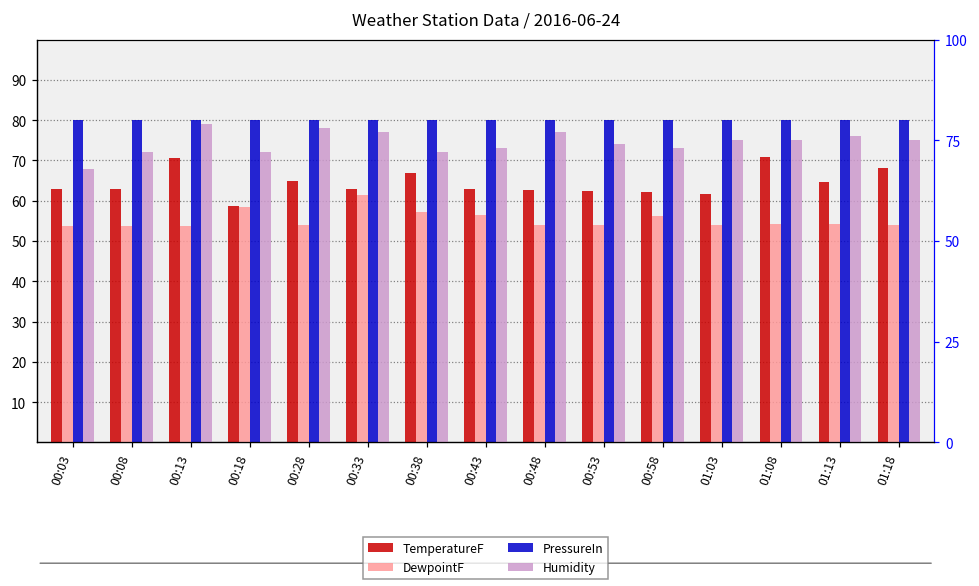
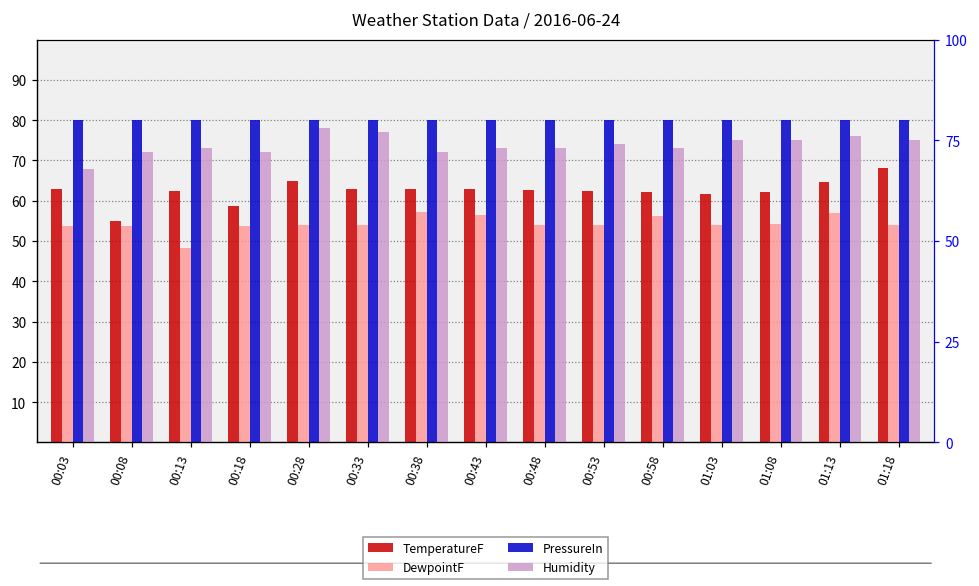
  {
    "TemperatureF": {
      "00:03": 63,
-     "00:08": 63,
-     "00:13": 71,
+     "00:08": 55,
+     "00:13": 63,
      "00:18": 59,
      "00:28": 65,
      "00:33": 63,
-     "00:38": 67,
+     "00:38": 63,
      "00:43": 63,
      "00:48": 63,
      "00:53": 62,
      "00:58": 62,
      "01:03": 62,
-     "01:08": 71,
+     "01:08": 62,
      "01:13": 65,
      "01:18": 68
    },
    "DewpointF": {
      "00:03": 54,
      "00:08": 54,
-     "00:13": 54,
-     "00:18": 59,
+     "00:13": 48,
+     "00:18": 54,
      "00:28": 54,
-     "00:33": 62,
+     "00:33": 54,
      "00:38": 57,
      "00:43": 56,
      "00:48": 54,
      "00:53": 54,
      "00:58": 56,
      "01:03": 54,
      "01:08": 54,
-     "01:13": 54,
+     "01:13": 57,
      "01:18": 54
    },
    "PressureIn": {
      "00:03": 80,
      "00:08": 80,
      "00:13": 80,
      "00:18": 80,
      "00:28": 80,
      "00:33": 80,
      "00:38": 80,
      "00:43": 80,
      "00:48": 80,
      "00:53": 80,
      "00:58": 80,
      "01:03": 80,
      "01:08": 80,
      "01:13": 80,
      "01:18": 80
    },
    "Humidity": {
      "00:03": 68,
      "00:08": 72,
-     "00:13": 79,
+     "00:13": 73,
      "00:18": 72,
      "00:28": 78,
      "00:33": 77,
      "00:38": 72,
      "00:43": 73,
-     "00:48": 77,
+     "00:48": 73,
      "00:53": 74,
      "00:58": 73,
      "01:03": 75,
      "01:08": 75,
      "01:13": 76,
      "01:18": 75
    }
  }
